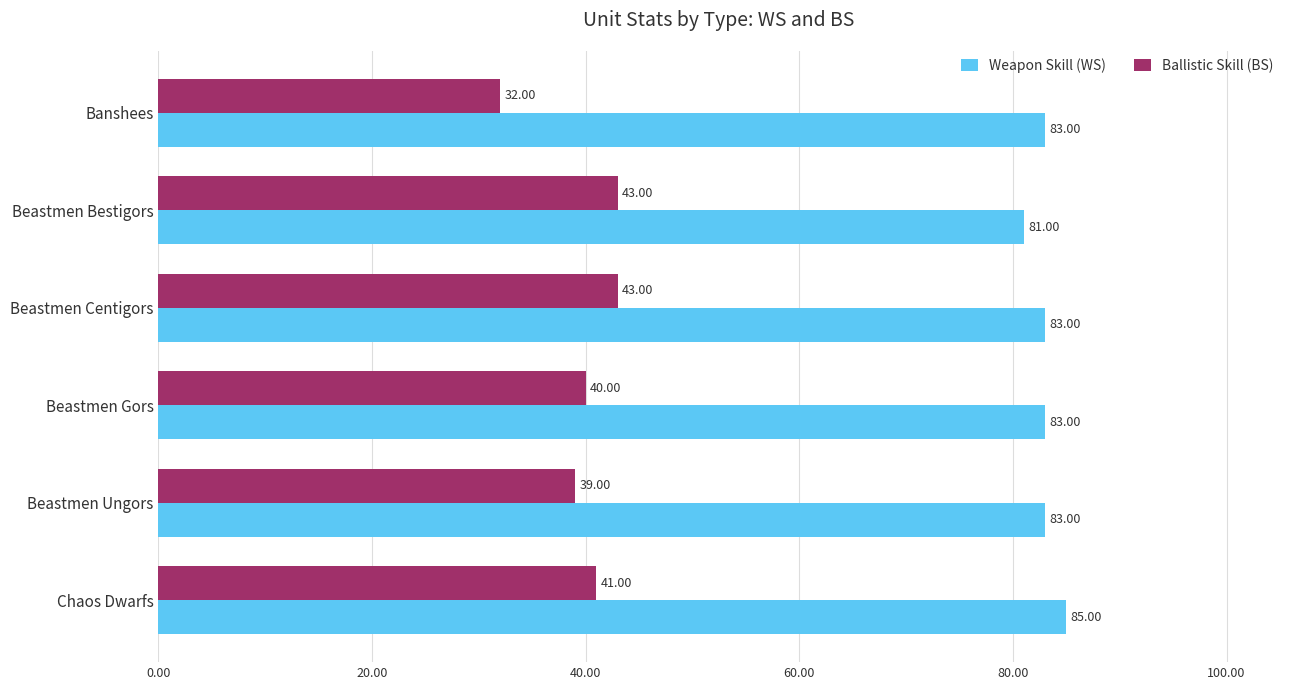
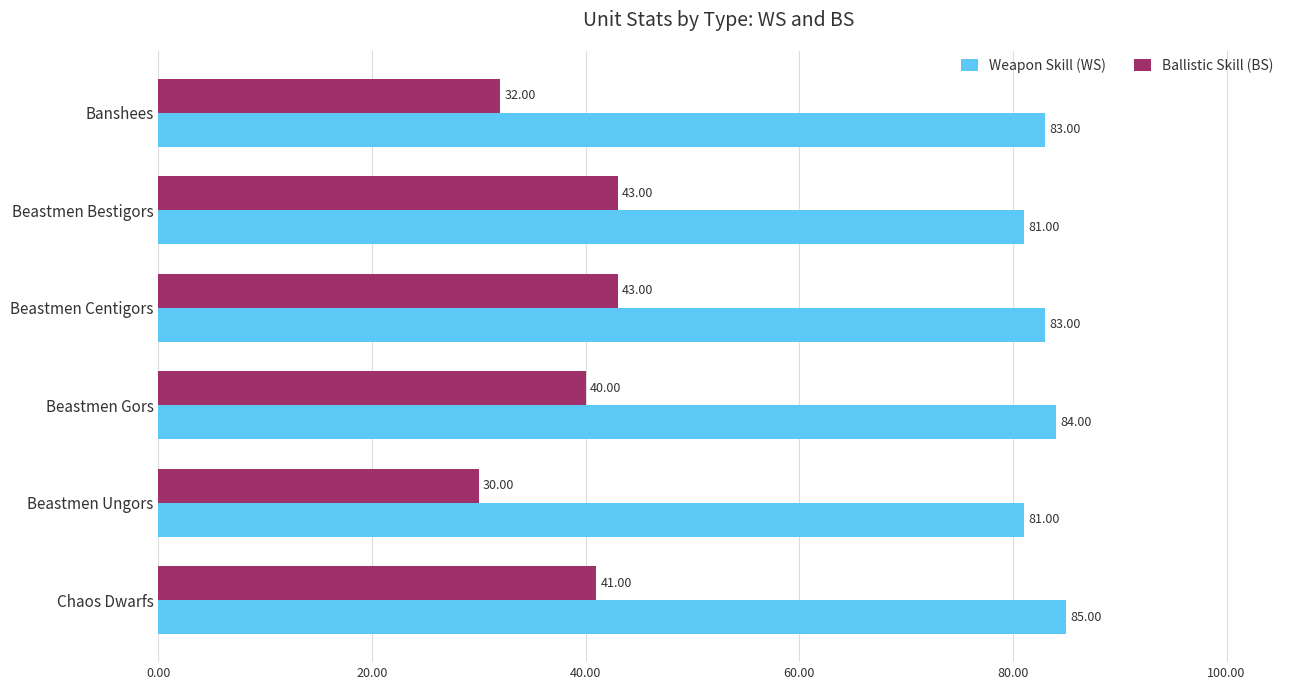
  {
    "Weapon Skill (WS)": {
      "Banshees": 83.00,
      "Beastmen Bestigors": 81.00,
      "Beastmen Centigors": 83.00,
-     "Beastmen Gors": 83.00,
-     "Beastmen Ungors": 83.00,
+     "Beastmen Gors": 84.00,
+     "Beastmen Ungors": 81.00,
      "Chaos Dwarfs": 85.00
    },
    "Ballistic Skill (BS)": {
      "Banshees": 32.00,
      "Beastmen Bestigors": 43.00,
      "Beastmen Centigors": 43.00,
      "Beastmen Gors": 40.00,
-     "Beastmen Ungors": 39.00,
+     "Beastmen Ungors": 30.00,
      "Chaos Dwarfs": 41.00
    }
  }
